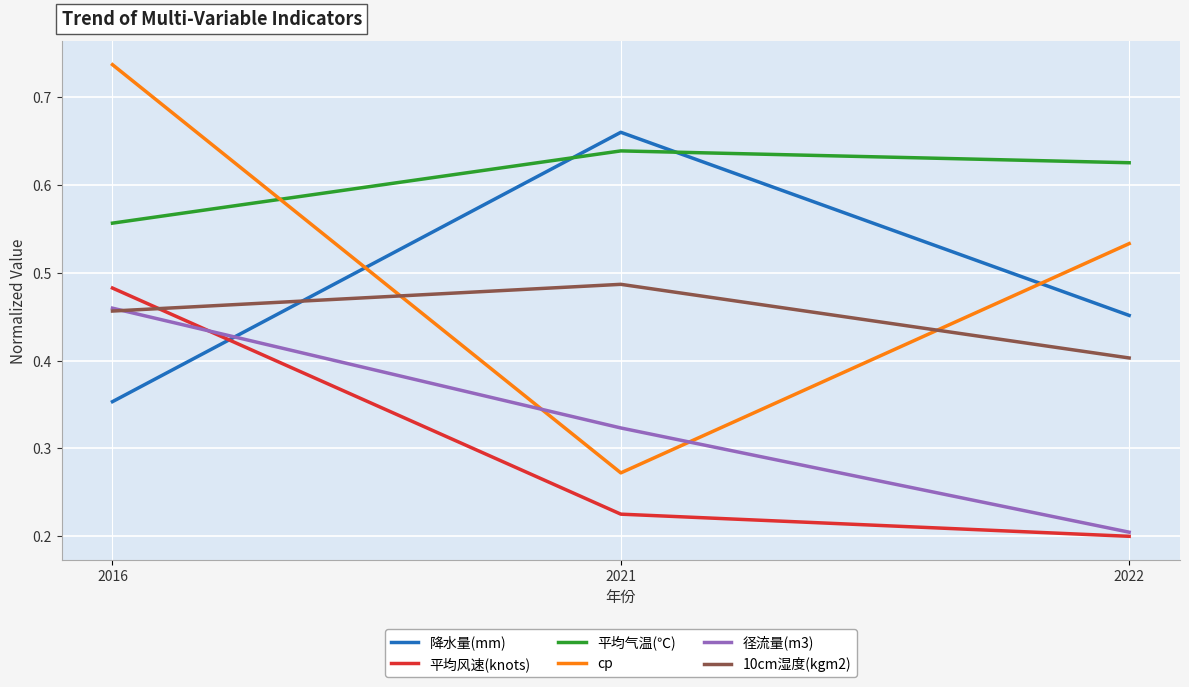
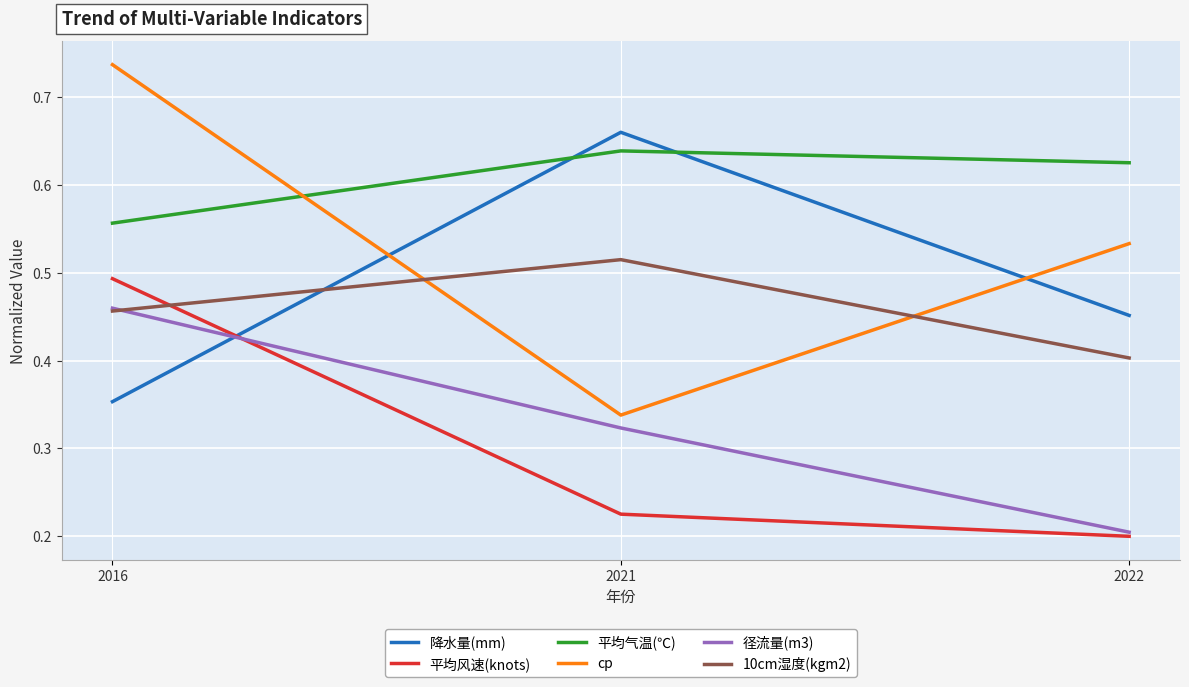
  {
    "降水量(mm)": {
      "2016": 0.35,
      "2021": 0.66,
      "2022": 0.45
    },
    "平均风速(knots)": {
-     "2016": 0.48,
+     "2016": 0.49,
      "2021": 0.23,
      "2022": 0.20
    },
    "平均气温(℃)": {
      "2016": 0.56,
      "2021": 0.64,
      "2022": 0.63
    },
    "cp": {
      "2016": 0.74,
-     "2021": 0.27,
+     "2021": 0.34,
      "2022": 0.53
    },
    "径流量(m3)": {
      "2016": 0.46,
      "2021": 0.32,
      "2022": 0.20
    },
    "10cm湿度(kgm2)": {
      "2016": 0.46,
-     "2021": 0.49,
+     "2021": 0.51,
      "2022": 0.40
    }
  }
